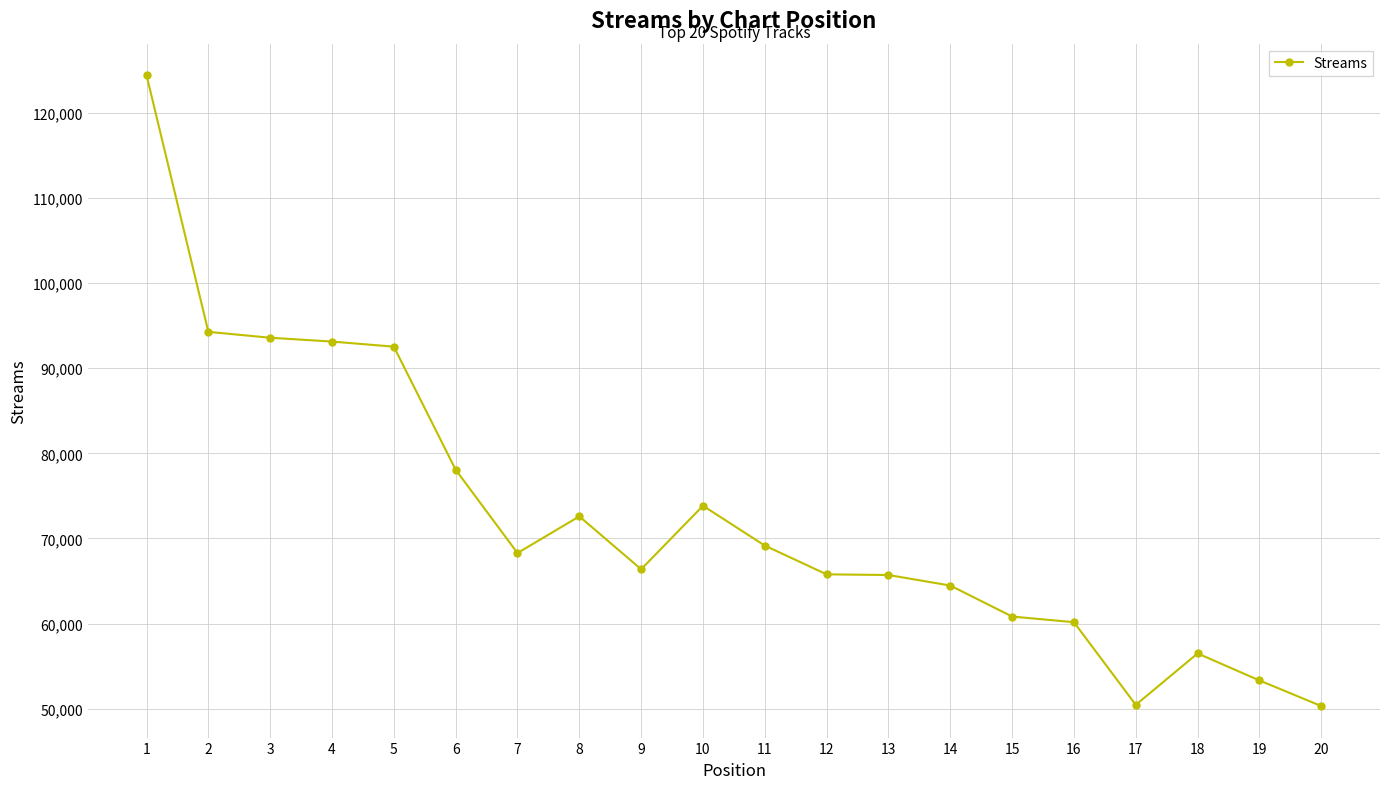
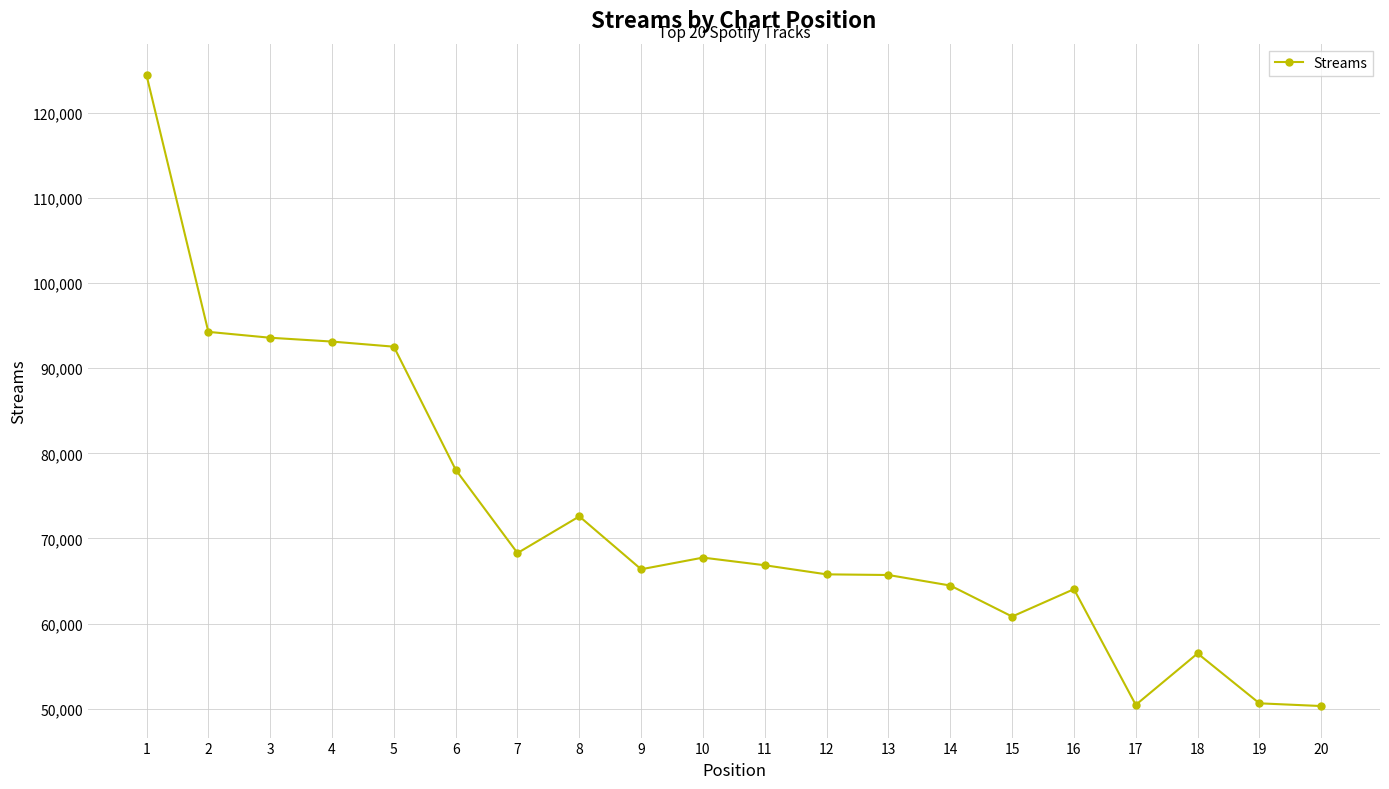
  {
    "1": "124,000",
    "2": "94,000",
    "3": "94,000",
    "4": "93,000",
    "5": "93,000",
    "6": "78,000",
    "7": "68,000",
    "8": "73,000",
    "9": "66,000",
-   "10": "74,000",
-   "11": "69,000",
+   "10": "68,000",
+   "11": "67,000",
    "12": "66,000",
    "13": "66,000",
    "14": "64,000",
    "15": "61,000",
-   "16": "60,000",
+   "16": "64,000",
    "17": "50,000",
    "18": "56,000",
-   "19": "53,000",
+   "19": "51,000",
    "20": "50,000"
  }
